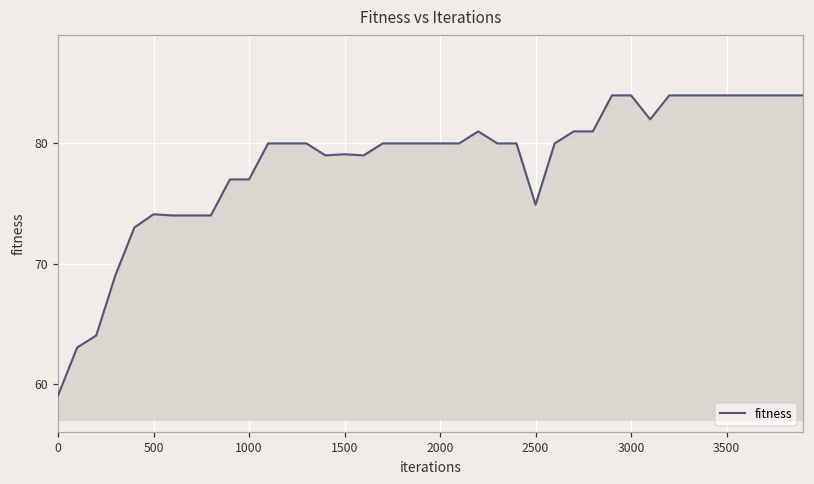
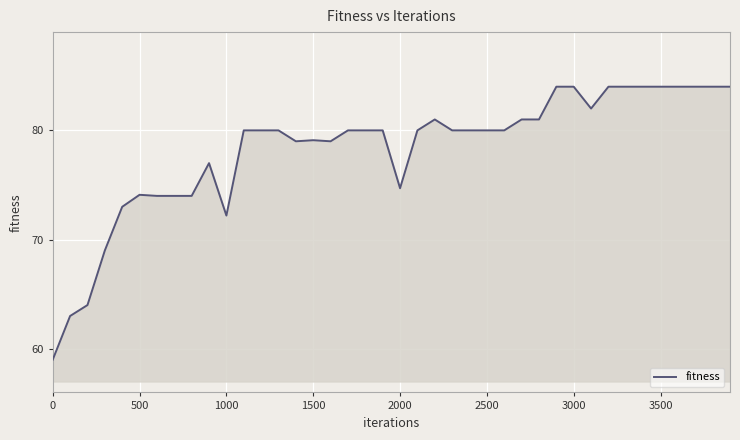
  {
    "0": 59.0,
    "500": 74.1,
-   "1000": 77.0,
+   "1000": 72.2,
    "1500": 79.1,
-   "2000": 80.0,
-   "2500": 74.9,
+   "2000": 74.7,
+   "2500": 80.0,
    "3000": 84.0,
    "3500": 84.0
  }
